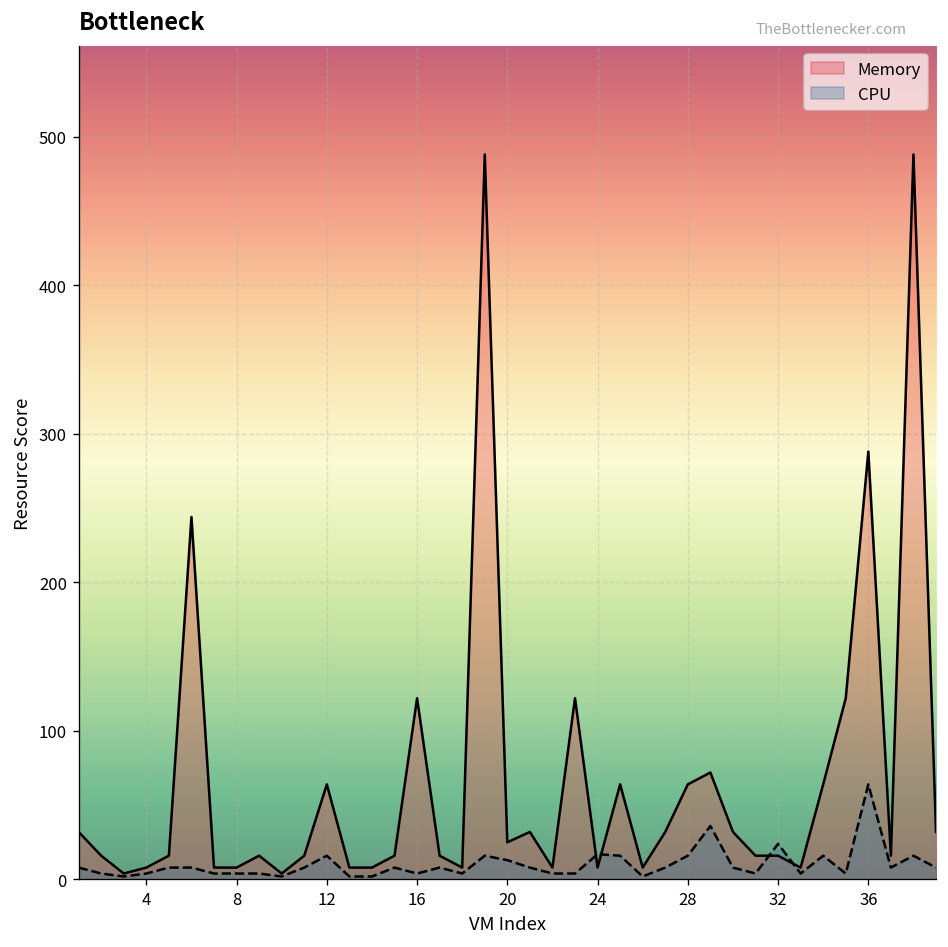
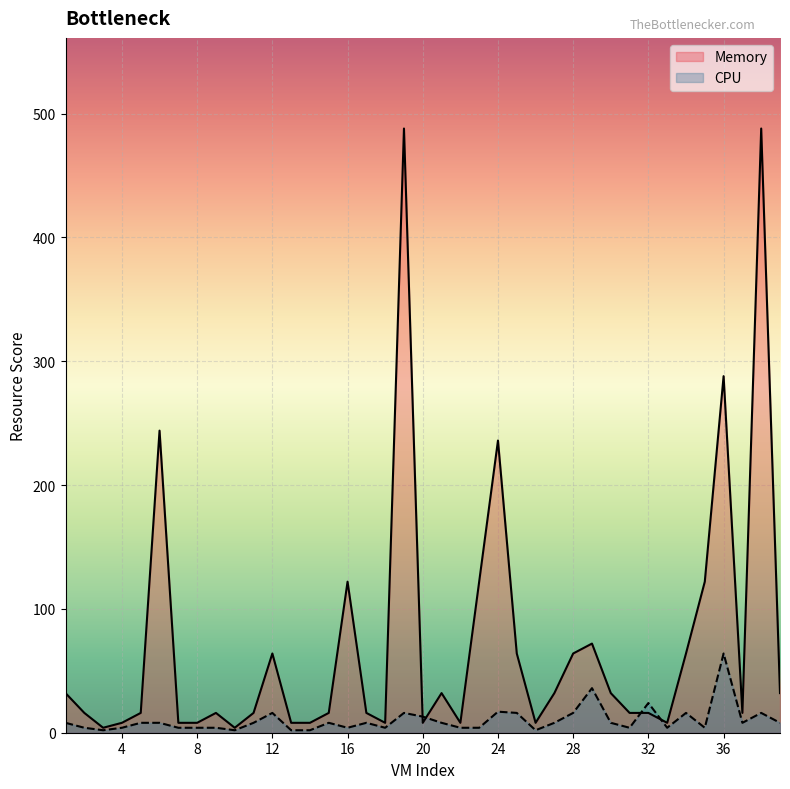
  {
    "Memory": {
      "4": 8,
      "8": 8,
      "12": 64,
      "16": 122,
-     "20": 25,
-     "24": 8,
+     "20": 8,
+     "24": 236,
      "28": 64,
      "32": 16,
      "36": 288
    },
    "CPU": {
      "4": 4,
      "8": 4,
      "12": 16,
      "16": 4,
      "20": 13,
      "24": 17,
      "28": 16,
      "32": 24,
      "36": 64
    }
  }
